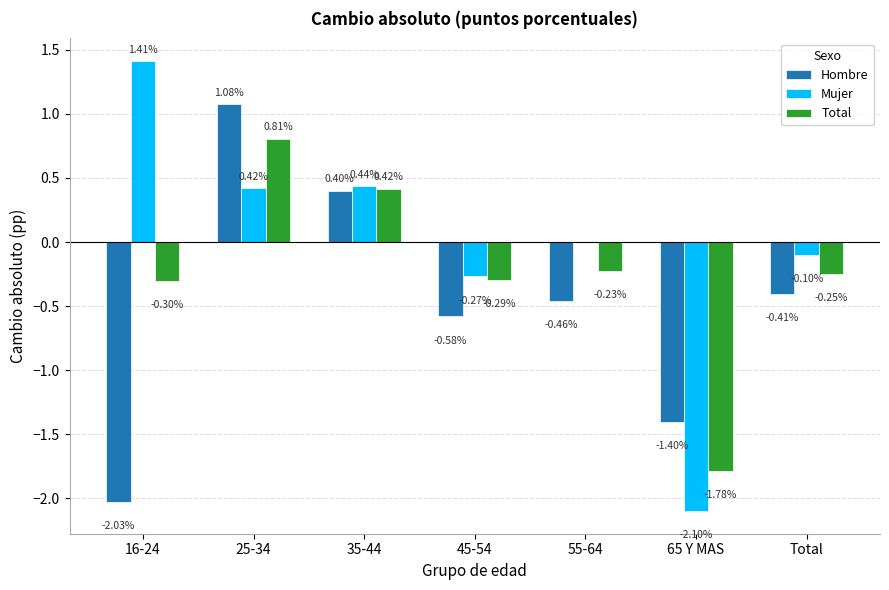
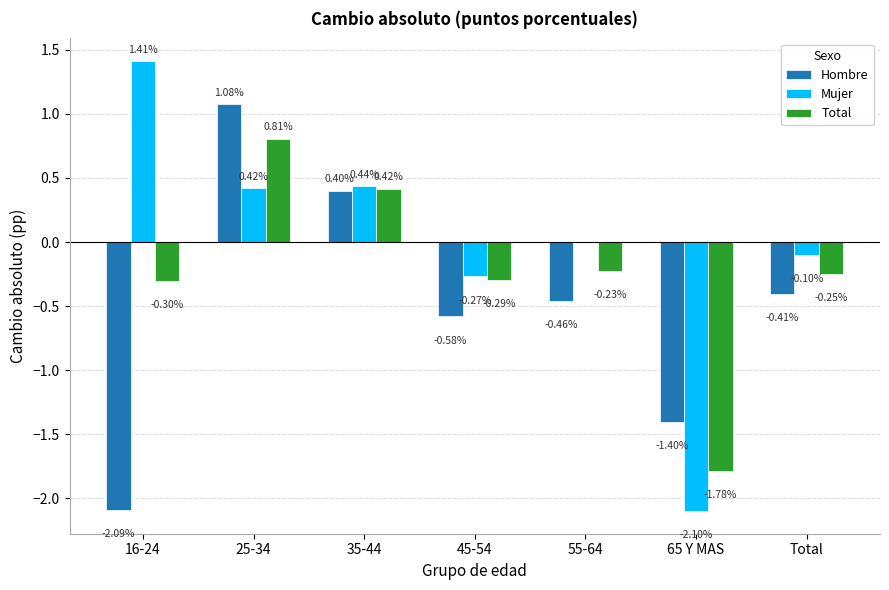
  {
    "Hombre": {
-     "16-24": "-2.03%",
+     "16-24": "-2.09%",
      "25-34": "1.08%",
      "35-44": "0.40%",
      "45-54": "-0.58%",
      "55-64": "-0.46%",
      "65 Y MAS": "-1.40%",
      "Total": "-0.41%"
    },
    "Mujer": {
      "16-24": "1.41%",
      "25-34": "0.42%",
      "35-44": "0.44%",
      "65 Y MAS": "-2.10%",
      "Total": "-0.10%"
    },
    "Total": {
      "16-24": "-0.30%",
      "25-34": "0.81%",
      "35-44": "0.42%",
      "55-64": "-0.23%",
      "65 Y MAS": "-1.78%",
      "Total": "-0.25%"
    }
  }
